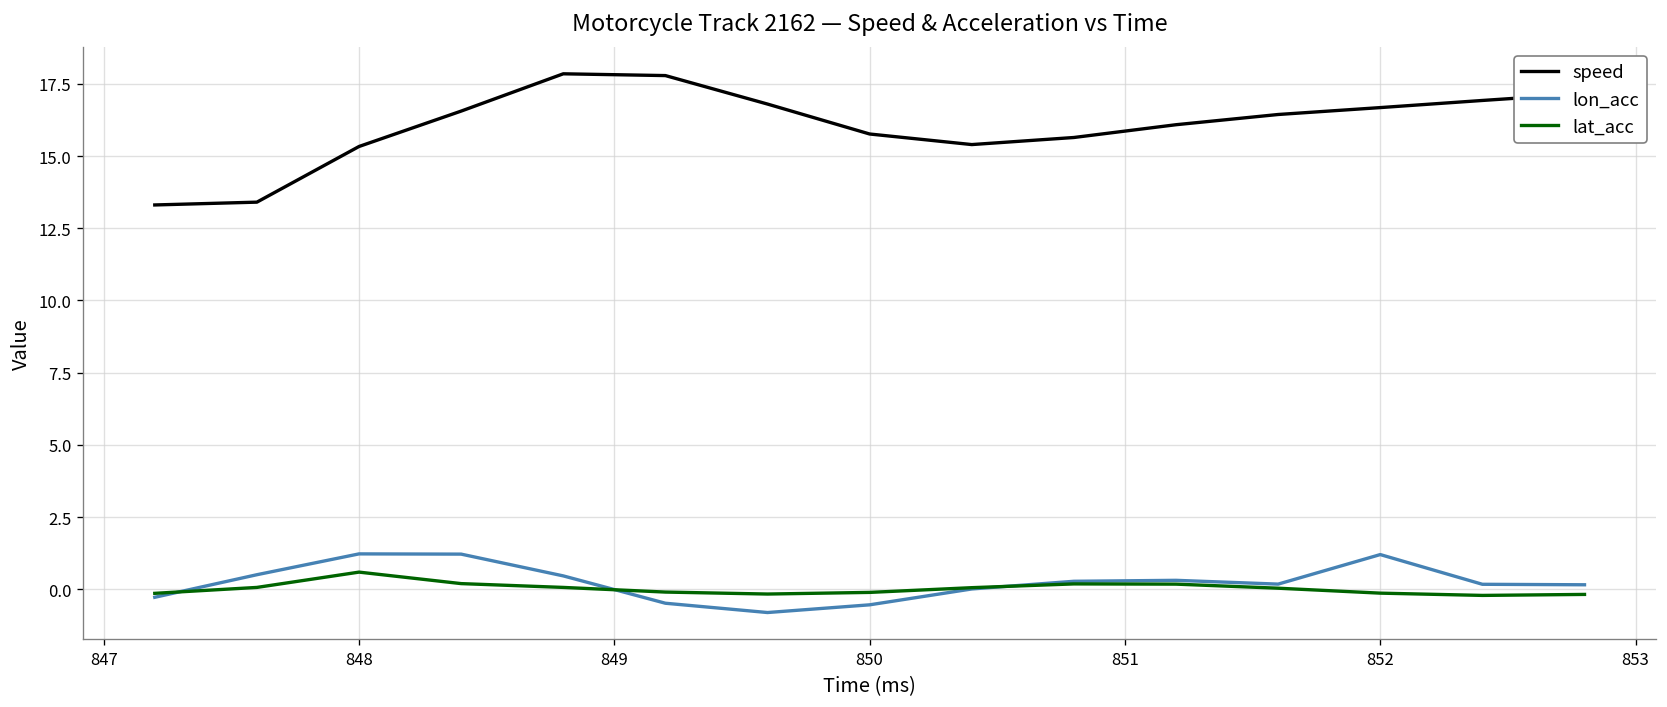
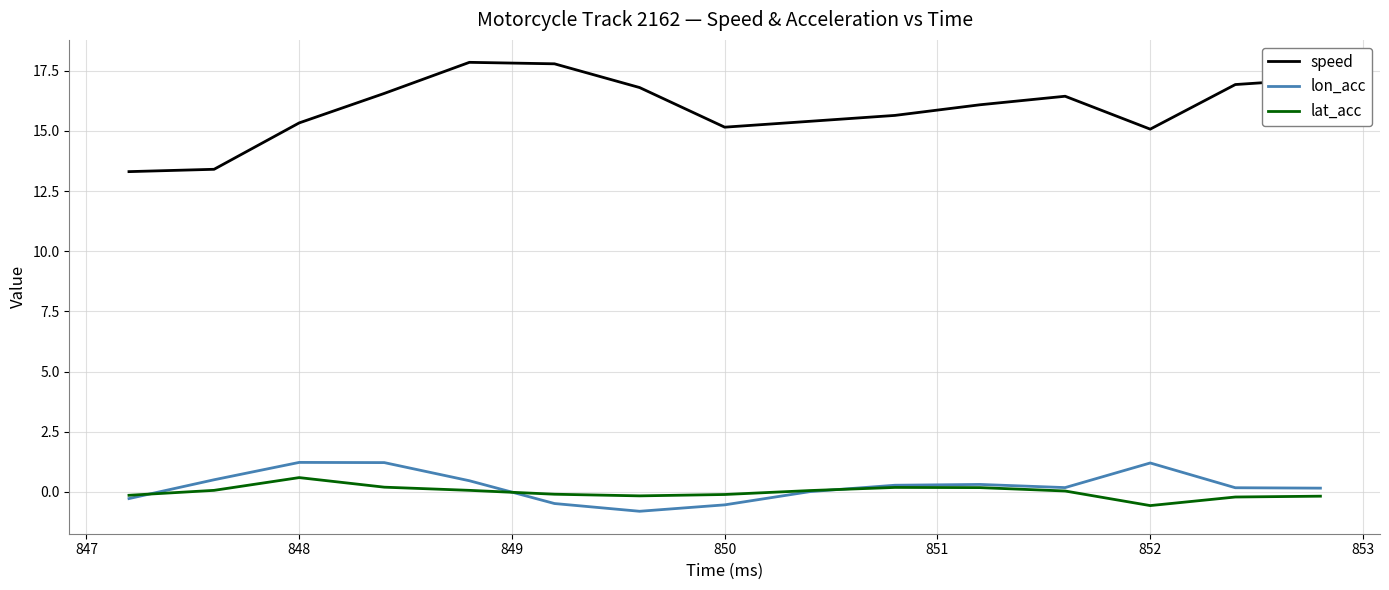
  {
    "speed": {
      "848": 15.3,
-     "850": 15.8,
-     "852": 16.7
+     "850": 15.2,
+     "852": 15.1
    },
    "lon_acc": {
      "848": 1.2,
      "850": -0.5,
      "852": 1.2
    },
    "lat_acc": {
      "848": 0.6,
      "850": -0.1,
-     "852": -0.1
+     "852": -0.6
    }
  }
